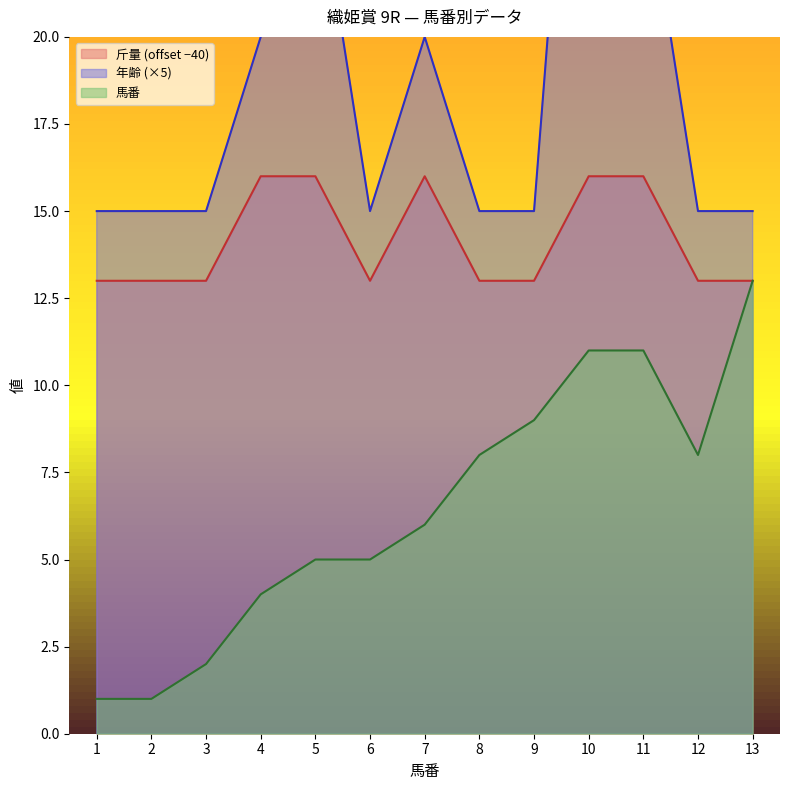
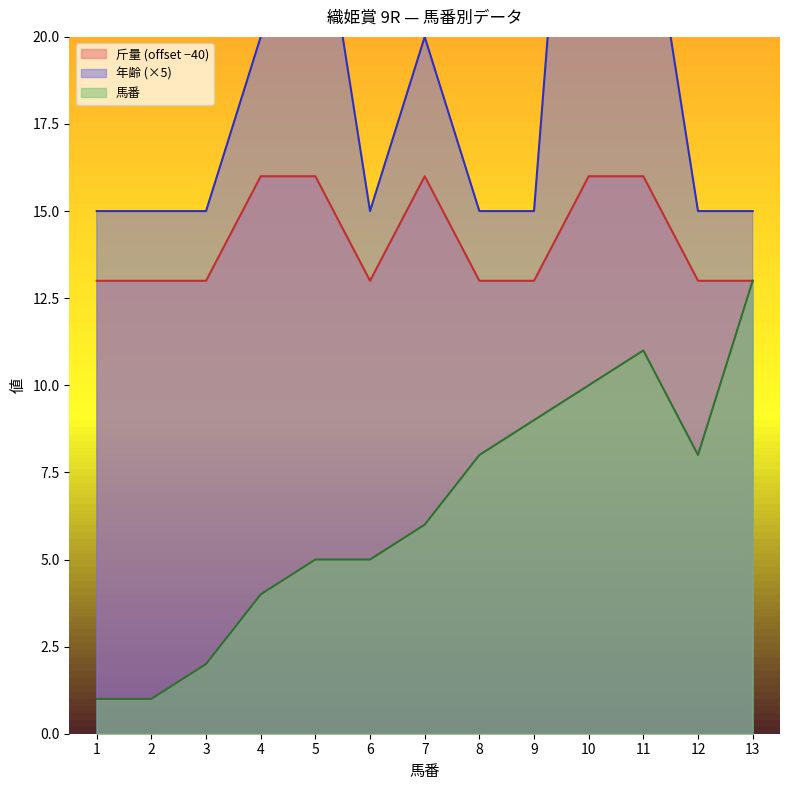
  {
    "斤量 (offset −40)": {
      "1": 13,
      "2": 13,
      "3": 13,
      "4": 16,
      "5": 16,
      "6": 13,
      "7": 16,
      "8": 13,
      "9": 13,
      "10": 16,
      "11": 16,
      "12": 13
    },
    "年齢 (×5)": {
      "1": 15,
      "2": 15,
      "3": 15,
      "4": 20,
      "6": 15,
      "7": 20,
      "8": 15,
      "9": 15,
      "12": 15,
      "13": 15
    },
    "馬番": {
      "1": 1,
      "2": 1,
      "3": 2,
      "4": 4,
      "5": 5,
      "6": 5,
      "7": 6,
      "8": 8,
      "9": 9,
-     "10": 11,
+     "10": 10,
      "11": 11,
      "12": 8
    }
  }
